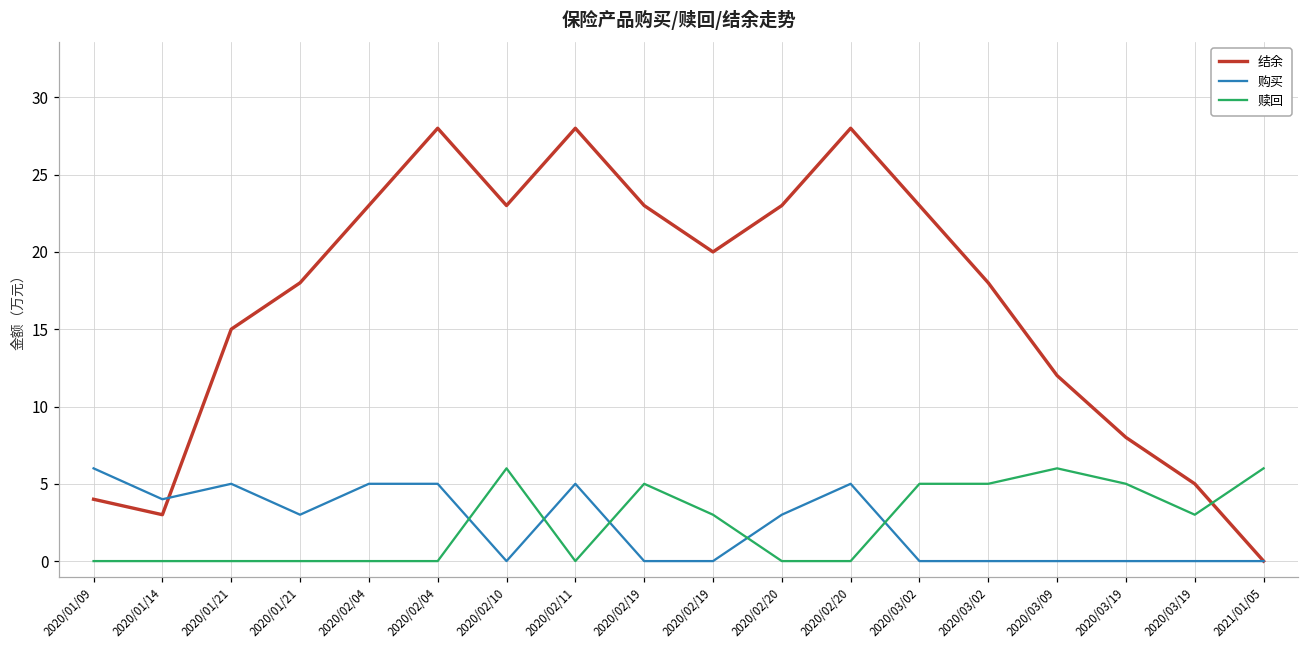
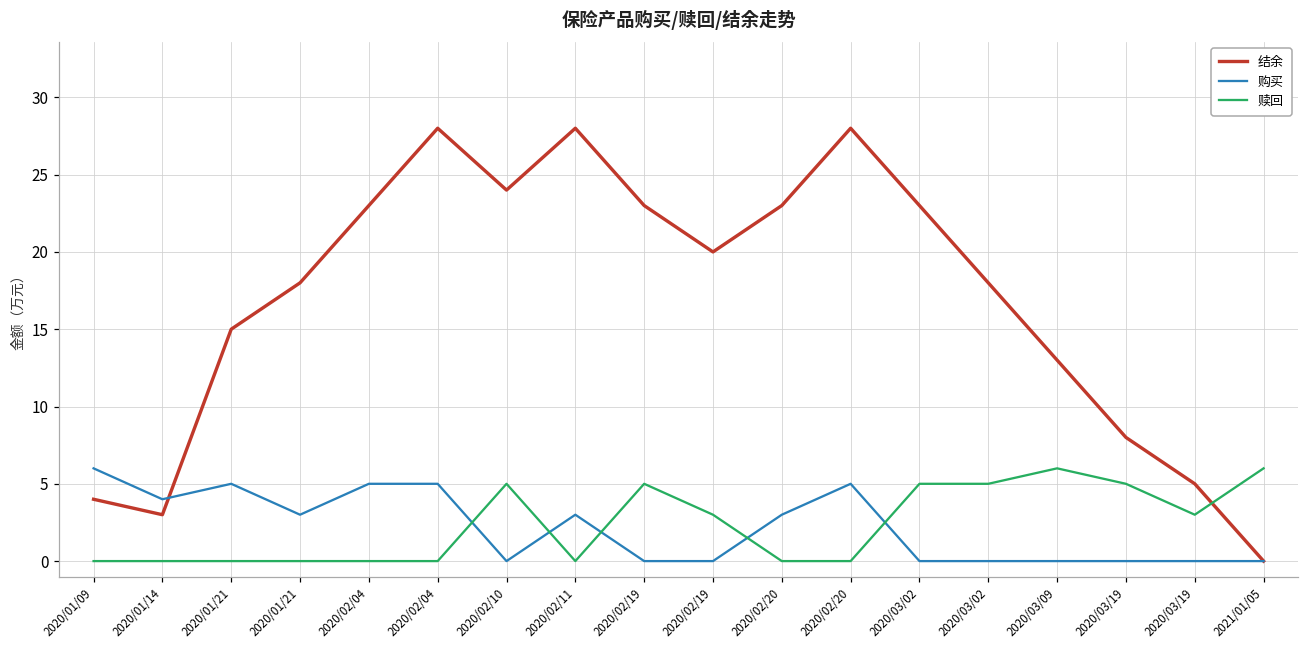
  {
    "结余": {
      "2020/01/09": 4,
      "2020/01/14": 3,
-     "2020/02/10": 23,
+     "2020/02/10": 24,
      "2020/02/11": 28,
-     "2020/03/09": 12
+     "2020/03/09": 13
    },
    "购买": {
      "2020/01/09": 6,
      "2020/01/14": 4,
      "2020/02/10": 0,
-     "2020/02/11": 5,
+     "2020/02/11": 3,
      "2020/03/09": 0
    },
    "赎回": {
      "2020/01/09": 0,
      "2020/01/14": 0,
-     "2020/02/10": 6,
+     "2020/02/10": 5,
      "2020/02/11": 0,
      "2020/03/09": 6,
      "2021/01/05": 6
    }
  }
